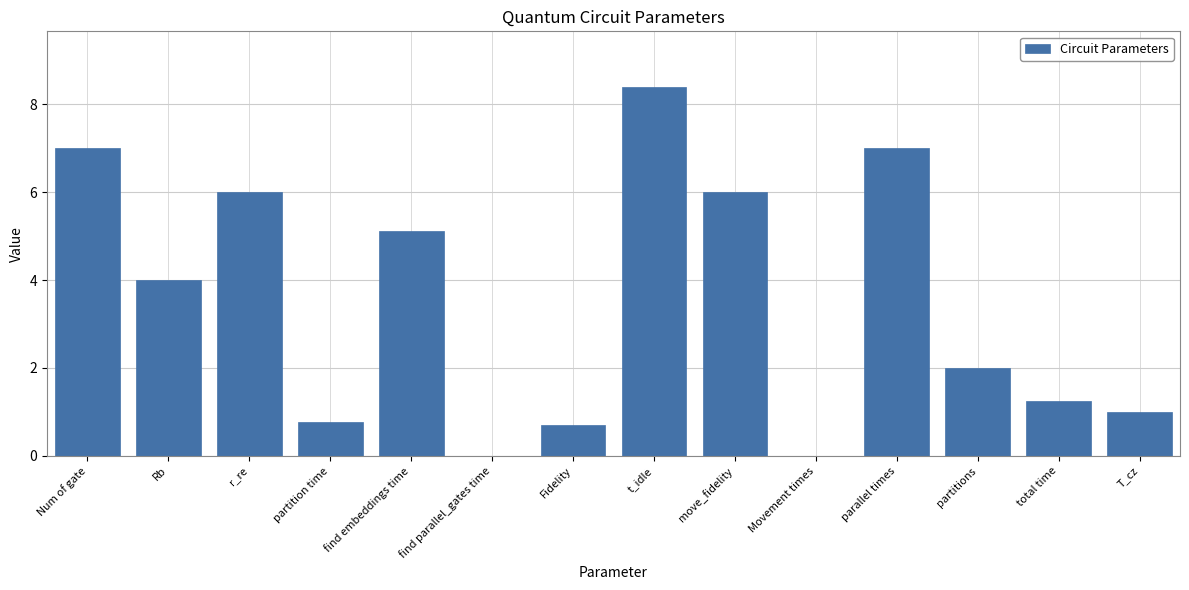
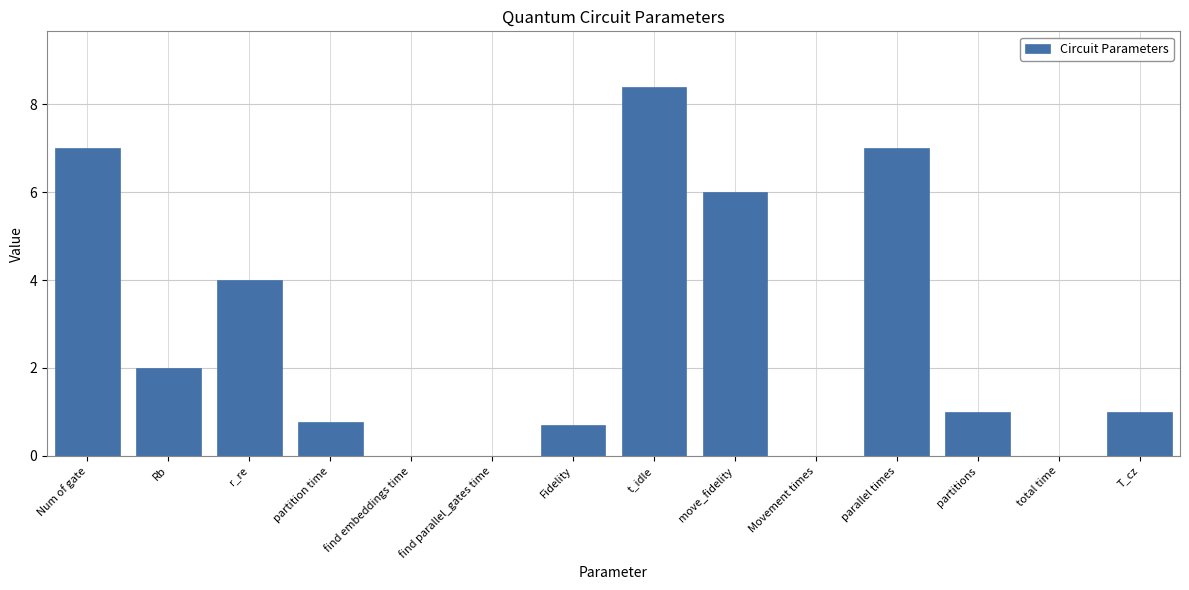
  {
    "Num of gate": 7.0,
-   "Rb": 4,
-   "r_re": 6,
+   "Rb": 2,
+   "r_re": 4,
    "partition time": 0.8,
-   "find embeddings time": 5.1,
+   "find embeddings time": 0.0,
    "Fidelity": 0.7,
    "t_idle": 8.4,
    "move_fidelity": 6.0,
    "Movement times": 0.0,
    "parallel times": 7.0,
-   "partitions": 2,
-   "total time": 1.2,
+   "partitions": 1,
+   "total time": 0.0,
    "T_cz": 1.0
  }
